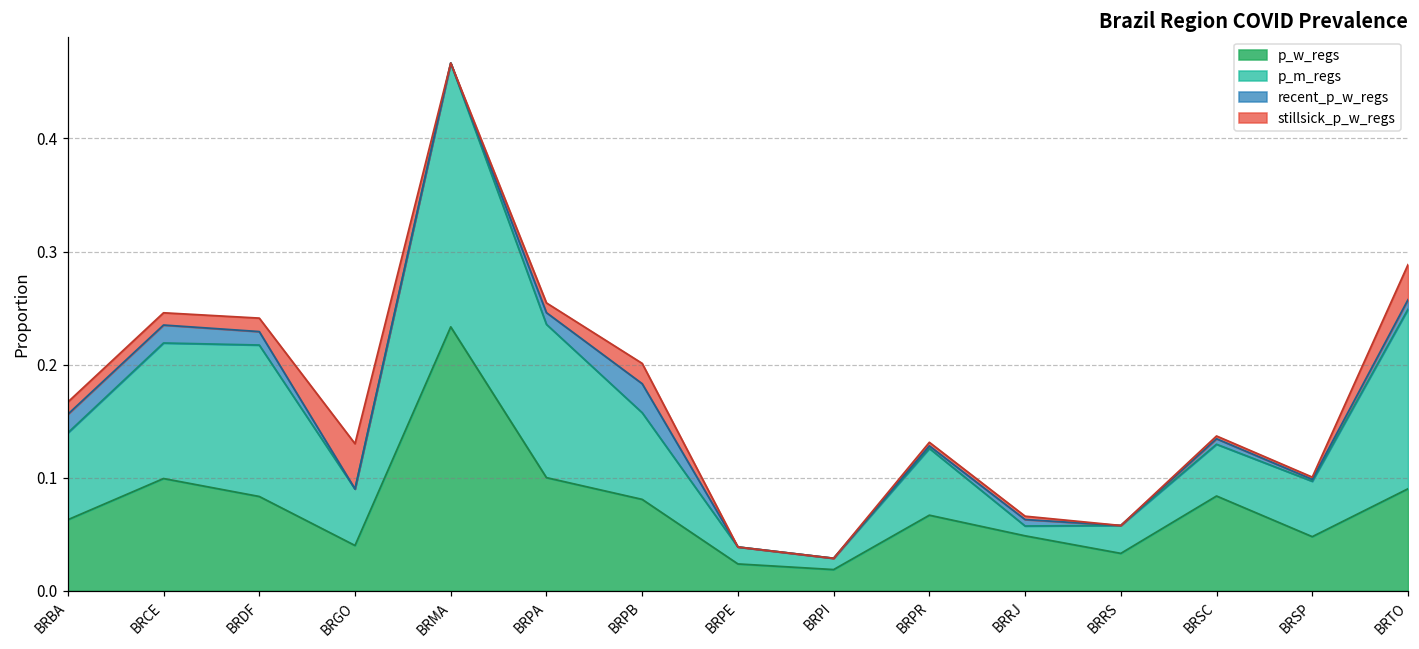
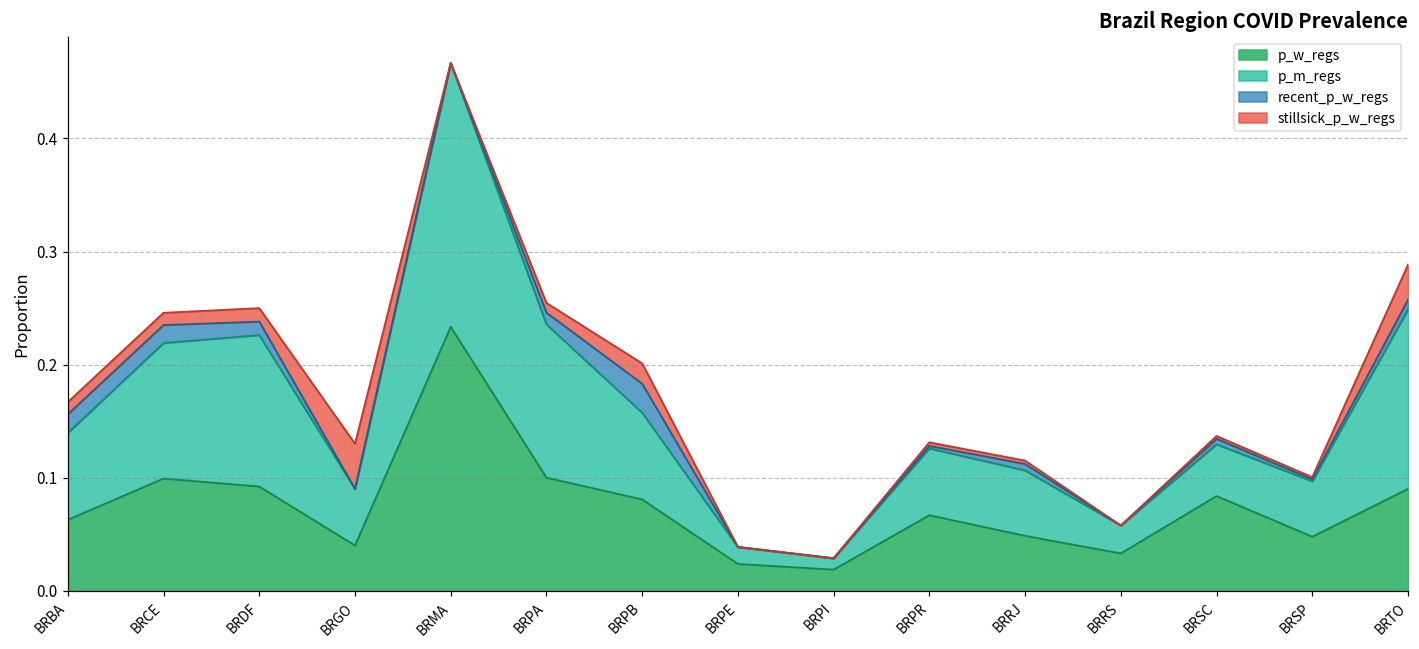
  {
    "p_w_regs": {
      "BRBA": 0.063,
      "BRCE": 0.099,
-     "BRDF": 0.083,
+     "BRDF": 0.092,
      "BRGO": 0.040,
      "BRMA": 0.233,
      "BRPA": 0.100,
      "BRPB": 0.081,
      "BRPE": 0.024,
      "BRPI": 0.019,
      "BRPR": 0.067,
      "BRRJ": 0.049,
      "BRRS": 0.033,
      "BRSC": 0.084,
      "BRSP": 0.048,
      "BRTO": 0.090
    },
    "p_m_regs": {
      "BRBA": 0.077,
      "BRCE": 0.120,
      "BRDF": 0.134,
      "BRPA": 0.136,
      "BRPB": 0.077,
-     "BRRJ": 0.009,
+     "BRRJ": 0.058,
      "BRSC": 0.046,
      "BRTO": 0.159
    },
    "recent_p_w_regs": {
      "BRBA": 0.016,
      "BRCE": 0.016,
      "BRDF": 0.012,
      "BRPA": 0.010,
      "BRPB": 0.026,
      "BRRJ": 0.006,
      "BRTO": 0.008
    },
    "stillsick_p_w_regs": {
      "BRBA": 0.011,
      "BRCE": 0.011,
      "BRDF": 0.012,
      "BRGO": 0.040,
      "BRPA": 0.009,
      "BRPB": 0.018,
      "BRPR": 0.003,
      "BRRJ": 0.003,
      "BRTO": 0.031
    }
  }
